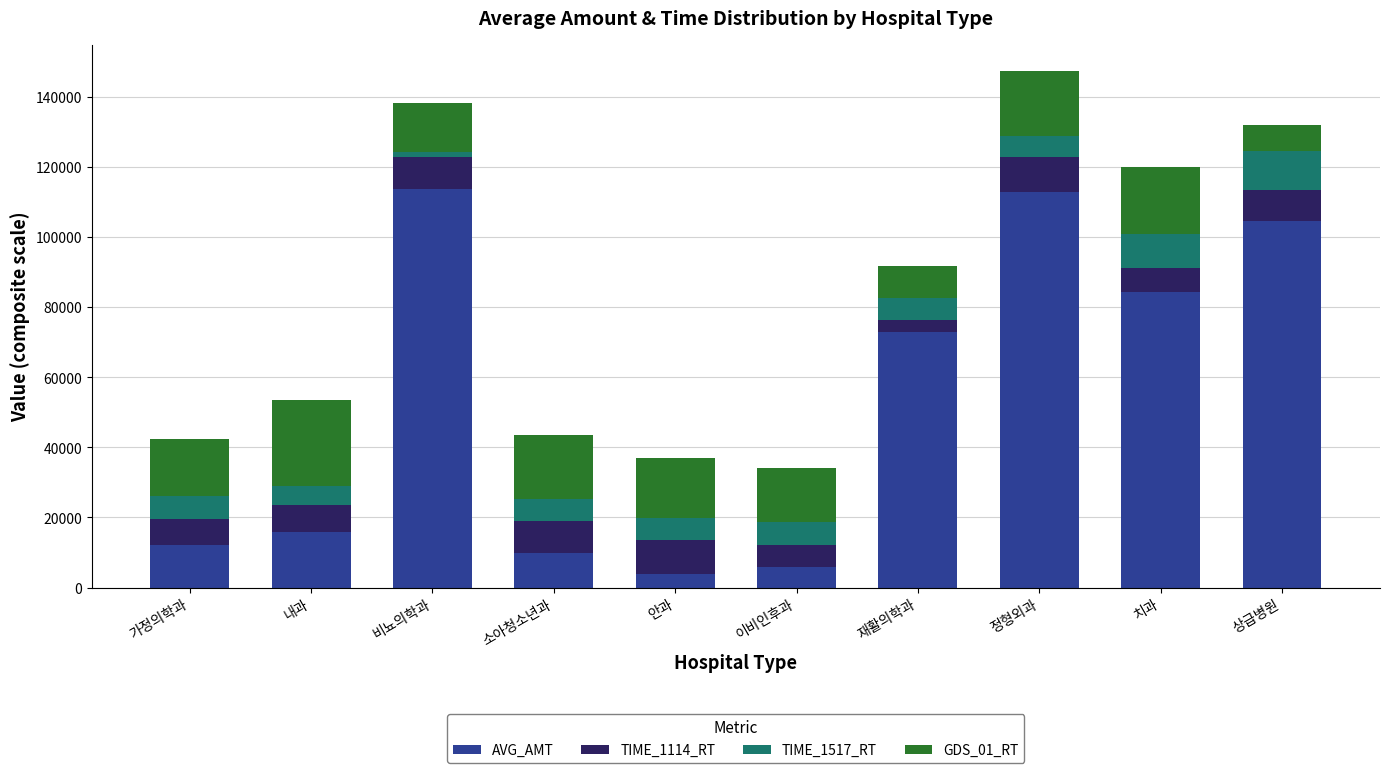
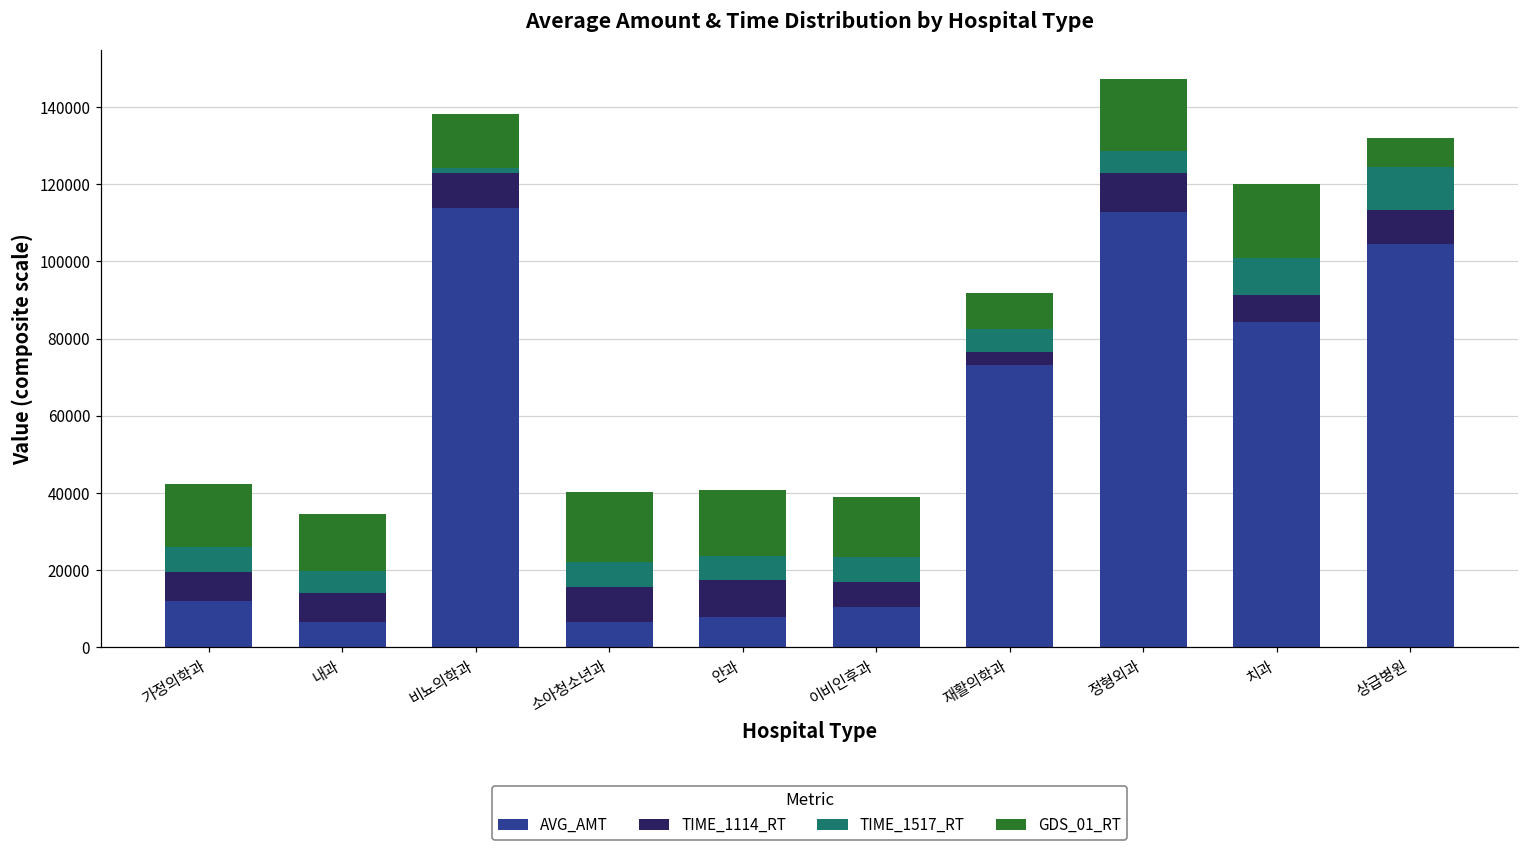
  {
    "AVG_AMT": {
      "가정의학과": 12000,
-     "내과": 16000,
+     "내과": 7000,
      "비뇨의학과": 114000,
-     "소아청소년과": 10000,
-     "안과": 4000,
-     "이비인후과": 6000,
+     "소아청소년과": 6000,
+     "안과": 8000,
+     "이비인후과": 10000,
      "재활의학과": 73000,
      "정형외과": 113000,
      "치과": 84000,
      "상급병원": 105000
    },
    "TIME_1114_RT": {
      "가정의학과": 8000,
      "내과": 8000,
      "비뇨의학과": 9000,
      "소아청소년과": 9000,
      "안과": 10000,
      "이비인후과": 6000,
      "재활의학과": 3000,
      "정형외과": 10000,
      "치과": 7000,
      "상급병원": 9000
    },
    "TIME_1517_RT": {
      "가정의학과": 6000,
      "내과": 6000,
      "비뇨의학과": 1000,
      "소아청소년과": 6000,
      "안과": 6000,
      "이비인후과": 7000,
      "재활의학과": 6000,
      "정형외과": 6000,
      "치과": 9000,
      "상급병원": 11000
    },
    "GDS_01_RT": {
      "가정의학과": 16000,
-     "내과": 25000,
+     "내과": 15000,
      "비뇨의학과": 14000,
      "소아청소년과": 18000,
      "안과": 17000,
      "이비인후과": 15000,
      "재활의학과": 9000,
      "정형외과": 19000,
      "치과": 19000,
      "상급병원": 8000
    }
  }
